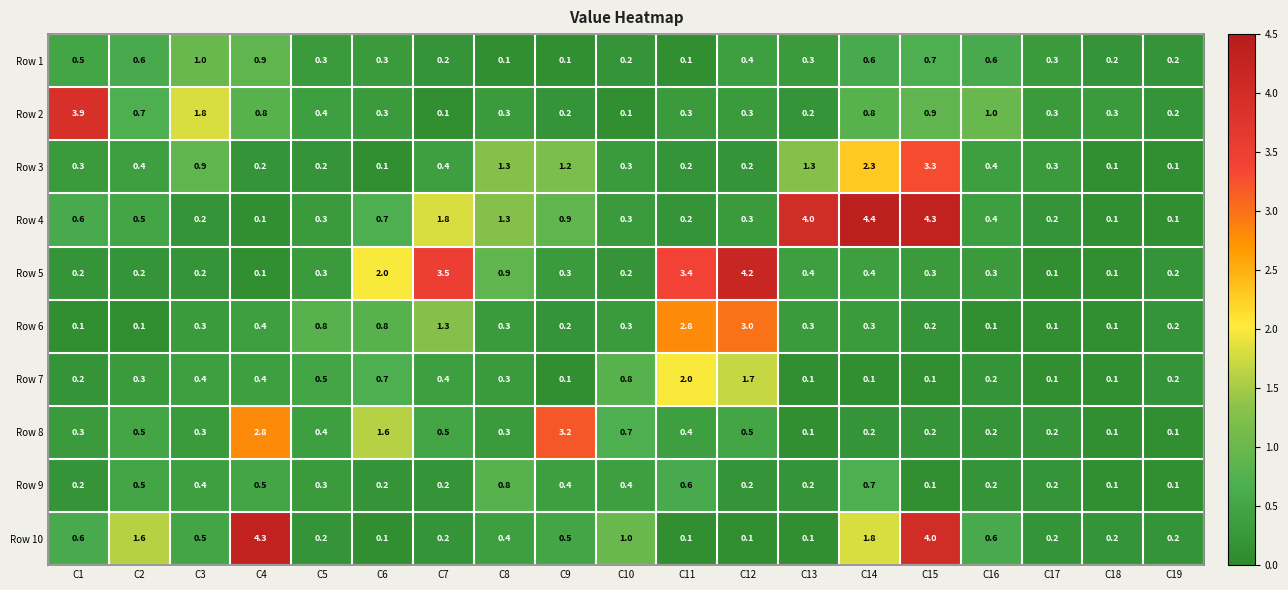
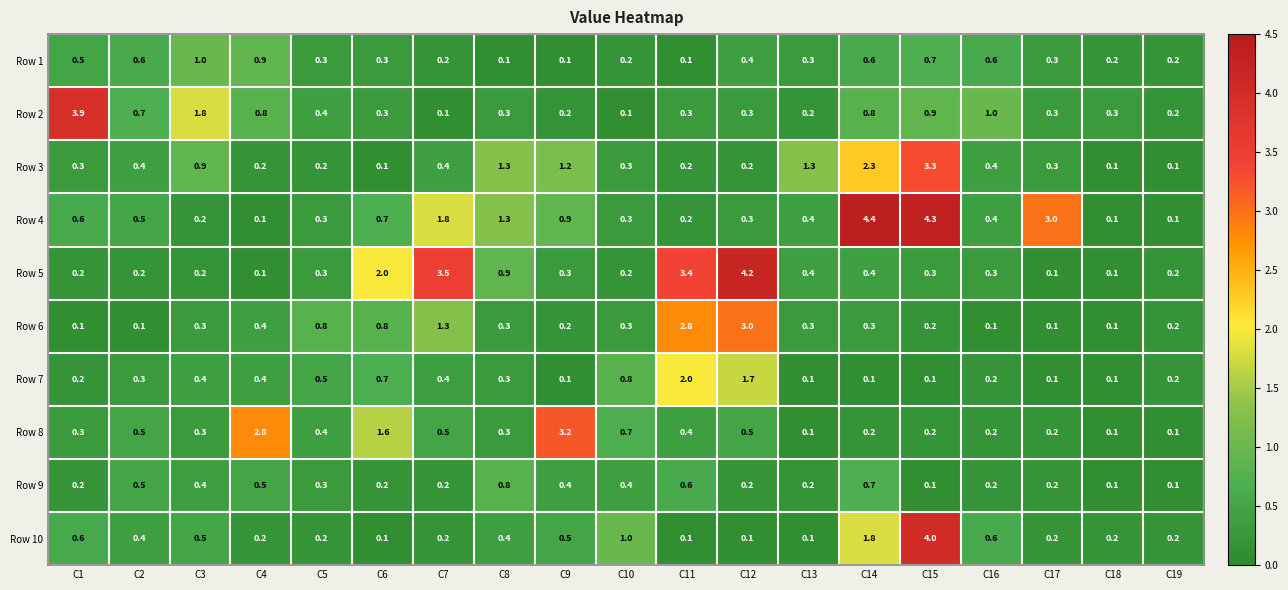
  {
    "Row 1": {
      "C1": 0.5,
      "C2": 0.6,
      "C3": 1.0,
      "C4": 0.9,
      "C5": 0.3,
      "C6": 0.3,
      "C7": 0.2,
      "C8": 0.1,
      "C9": 0.1,
      "C10": 0.2,
      "C11": 0.1,
      "C12": 0.4,
      "C13": 0.3,
      "C14": 0.6,
      "C15": 0.7,
      "C16": 0.6,
      "C17": 0.3,
      "C18": 0.2,
      "C19": 0.2
    },
    "Row 2": {
      "C1": 3.9,
      "C2": 0.7,
      "C3": 1.8,
      "C4": 0.8,
      "C5": 0.4,
      "C6": 0.3,
      "C7": 0.1,
      "C8": 0.3,
      "C9": 0.2,
      "C10": 0.1,
      "C11": 0.3,
      "C12": 0.3,
      "C13": 0.2,
      "C14": 0.8,
      "C15": 0.9,
      "C16": 1.0,
      "C17": 0.3,
      "C18": 0.3,
      "C19": 0.2
    },
    "Row 3": {
      "C1": 0.3,
      "C2": 0.4,
      "C3": 0.9,
      "C4": 0.2,
      "C5": 0.2,
      "C6": 0.1,
      "C7": 0.4,
      "C8": 1.3,
      "C9": 1.2,
      "C10": 0.3,
      "C11": 0.2,
      "C12": 0.2,
      "C13": 1.3,
      "C14": 2.3,
      "C15": 3.3,
      "C16": 0.4,
      "C17": 0.3,
      "C18": 0.1,
      "C19": 0.1
    },
    "Row 4": {
      "C1": 0.6,
      "C2": 0.5,
      "C3": 0.2,
      "C4": 0.1,
      "C5": 0.3,
      "C6": 0.7,
      "C7": 1.8,
      "C8": 1.3,
      "C9": 0.9,
      "C10": 0.3,
      "C11": 0.2,
      "C12": 0.3,
-     "C13": 4.0,
+     "C13": 0.4,
      "C14": 4.4,
      "C15": 4.3,
      "C16": 0.4,
-     "C17": 0.2,
+     "C17": 3.0,
      "C18": 0.1,
      "C19": 0.1
    },
    "Row 5": {
      "C1": 0.2,
      "C2": 0.2,
      "C3": 0.2,
      "C4": 0.1,
      "C5": 0.3,
      "C6": 2.0,
      "C7": 3.5,
      "C8": 0.9,
      "C9": 0.3,
      "C10": 0.2,
      "C11": 3.4,
      "C12": 4.2,
      "C13": 0.4,
      "C14": 0.4,
      "C15": 0.3,
      "C16": 0.3,
      "C17": 0.1,
      "C18": 0.1,
      "C19": 0.2
    },
    "Row 6": {
      "C1": 0.1,
      "C2": 0.1,
      "C3": 0.3,
      "C4": 0.4,
      "C5": 0.8,
      "C6": 0.8,
      "C7": 1.3,
      "C8": 0.3,
      "C9": 0.2,
      "C10": 0.3,
      "C11": 2.8,
      "C12": 3.0,
      "C13": 0.3,
      "C14": 0.3,
      "C15": 0.2,
      "C16": 0.1,
      "C17": 0.1,
      "C18": 0.1,
      "C19": 0.2
    },
    "Row 7": {
      "C1": 0.2,
      "C2": 0.3,
      "C3": 0.4,
      "C4": 0.4,
      "C5": 0.5,
      "C6": 0.7,
      "C7": 0.4,
      "C8": 0.3,
      "C9": 0.1,
      "C10": 0.8,
      "C11": 2.0,
      "C12": 1.7,
      "C13": 0.1,
      "C14": 0.1,
      "C15": 0.1,
      "C16": 0.2,
      "C17": 0.1,
      "C18": 0.1,
      "C19": 0.2
    },
    "Row 8": {
      "C1": 0.3,
      "C2": 0.5,
      "C3": 0.3,
      "C4": 2.8,
      "C5": 0.4,
      "C6": 1.6,
      "C7": 0.5,
      "C8": 0.3,
      "C9": 3.2,
      "C10": 0.7,
      "C11": 0.4,
      "C12": 0.5,
      "C13": 0.1,
      "C14": 0.2,
      "C15": 0.2,
      "C16": 0.2,
      "C17": 0.2,
      "C18": 0.1,
      "C19": 0.1
    },
    "Row 9": {
      "C1": 0.2,
      "C2": 0.5,
      "C3": 0.4,
      "C4": 0.5,
      "C5": 0.3,
      "C6": 0.2,
      "C7": 0.2,
      "C8": 0.8,
      "C9": 0.4,
      "C10": 0.4,
      "C11": 0.6,
      "C12": 0.2,
      "C13": 0.2,
      "C14": 0.7,
      "C15": 0.1,
      "C16": 0.2,
      "C17": 0.2,
      "C18": 0.1,
      "C19": 0.1
    },
    "Row 10": {
      "C1": 0.6,
-     "C2": 1.6,
+     "C2": 0.4,
      "C3": 0.5,
-     "C4": 4.3,
+     "C4": 0.2,
      "C5": 0.2,
      "C6": 0.1,
      "C7": 0.2,
      "C8": 0.4,
      "C9": 0.5,
      "C10": 1.0,
      "C11": 0.1,
      "C12": 0.1,
      "C13": 0.1,
      "C14": 1.8,
      "C15": 4.0,
      "C16": 0.6,
      "C17": 0.2,
      "C18": 0.2,
      "C19": 0.2
    }
  }
